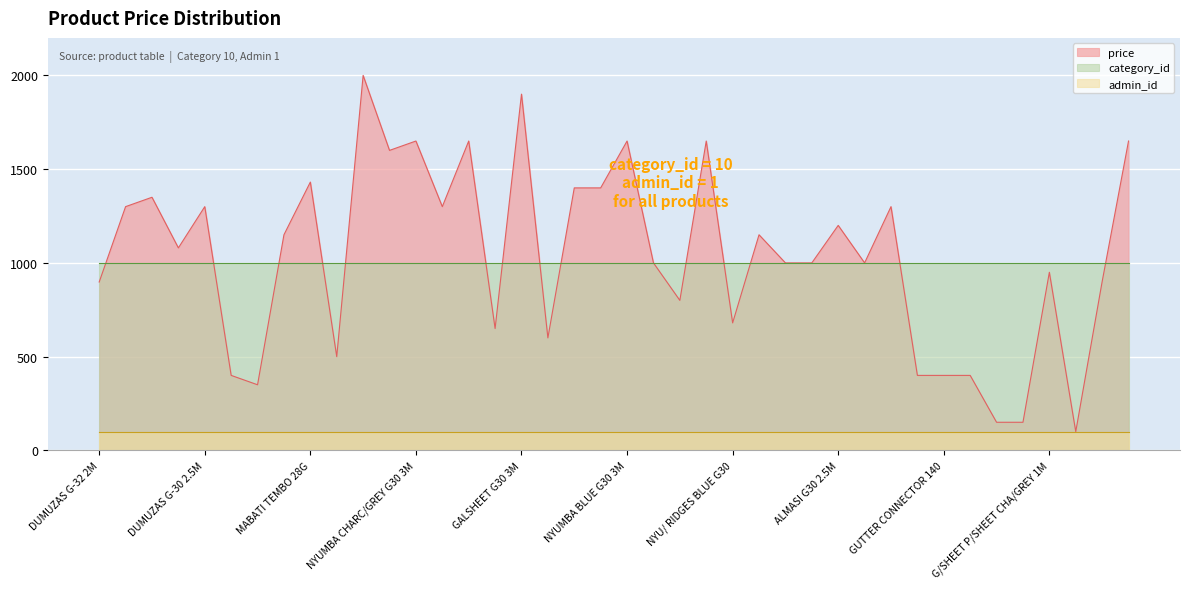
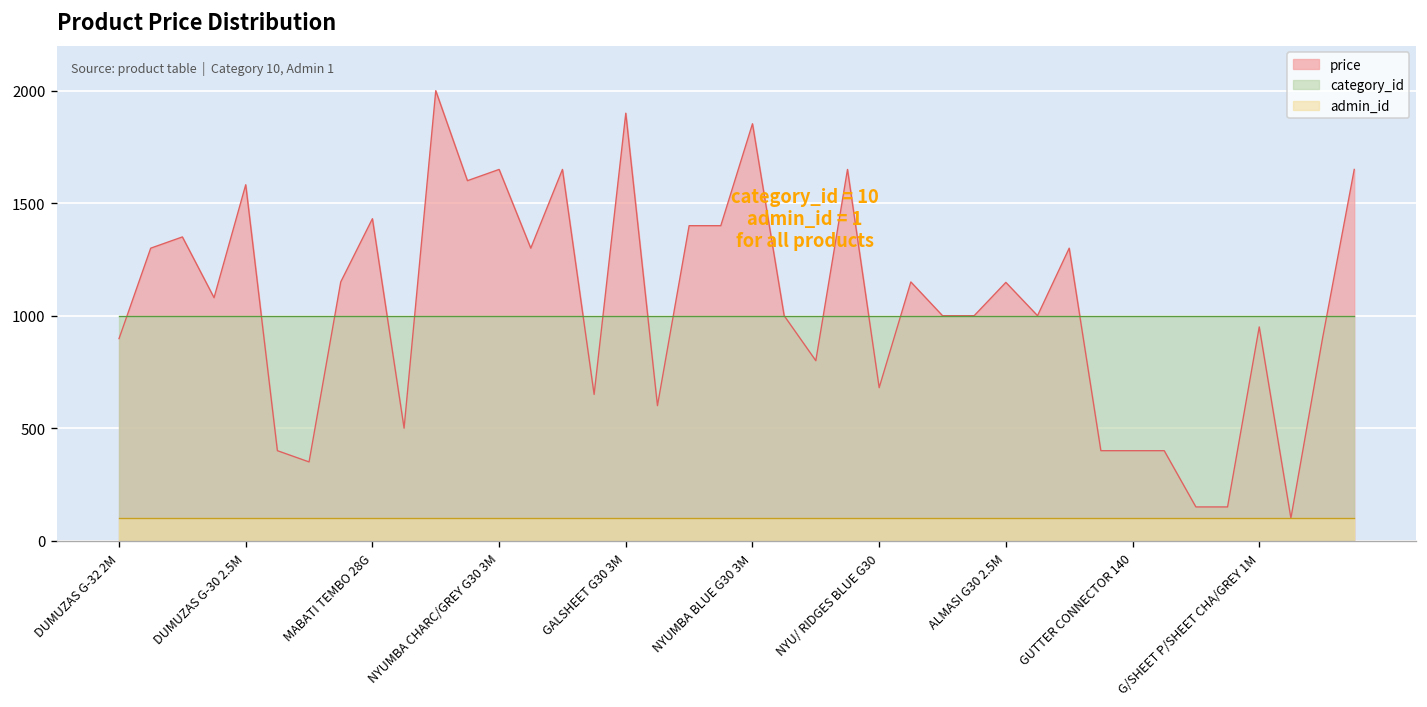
  {
    "price": {
      "DUMUZAS G-32 2M": 900,
-     "DUMUZAS G-30 2.5M": 1300,
+     "DUMUZAS G-30 2.5M": 1580,
      "MABATI TEMBO 28G": 1430,
      "NYUMBA CHARC/GREY G30 3M": 1650,
      "GALSHEET G30 3M": 1900,
-     "NYUMBA BLUE G30 3M": 1650,
+     "NYUMBA BLUE G30 3M": 1850,
      "NYU/ RIDGES BLUE G30": 680,
-     "ALMASI G30 2.5M": 1200,
+     "ALMASI G30 2.5M": 1150,
      "GUTTER CONNECTOR 140": 400,
      "G/SHEET P/SHEET CHA/GREY 1M": 950
    }
  }
